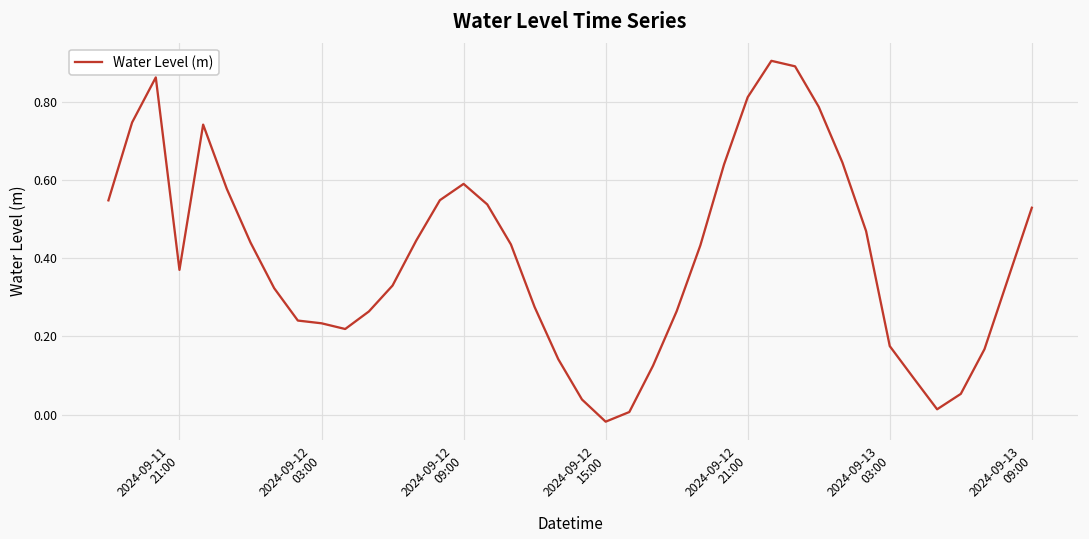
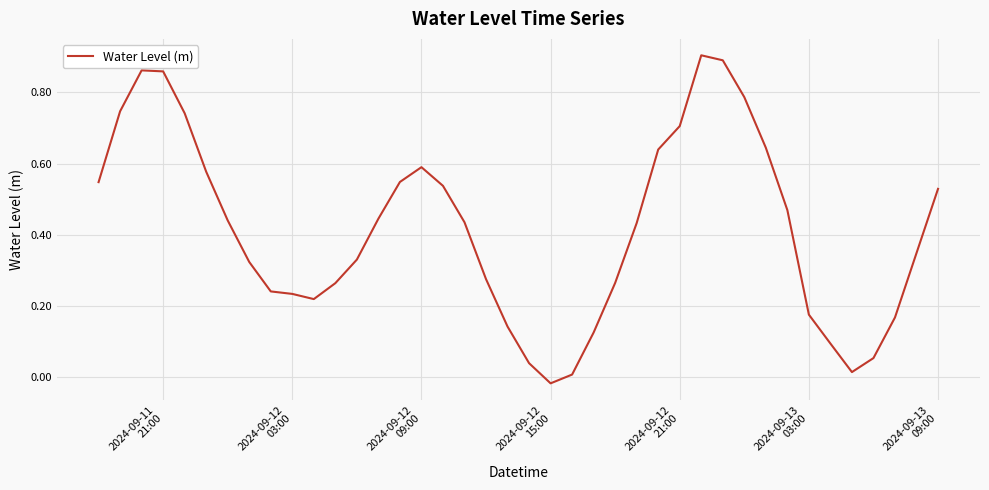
  {
-   "2024-09-11 21:00": 0.37,
+   "2024-09-11 21:00": 0.86,
    "2024-09-12 03:00": 0.23,
    "2024-09-12 09:00": 0.59,
    "2024-09-12 15:00": -0.02,
-   "2024-09-12 21:00": 0.81,
+   "2024-09-12 21:00": 0.71,
    "2024-09-13 03:00": 0.18,
    "2024-09-13 09:00": 0.53
  }
